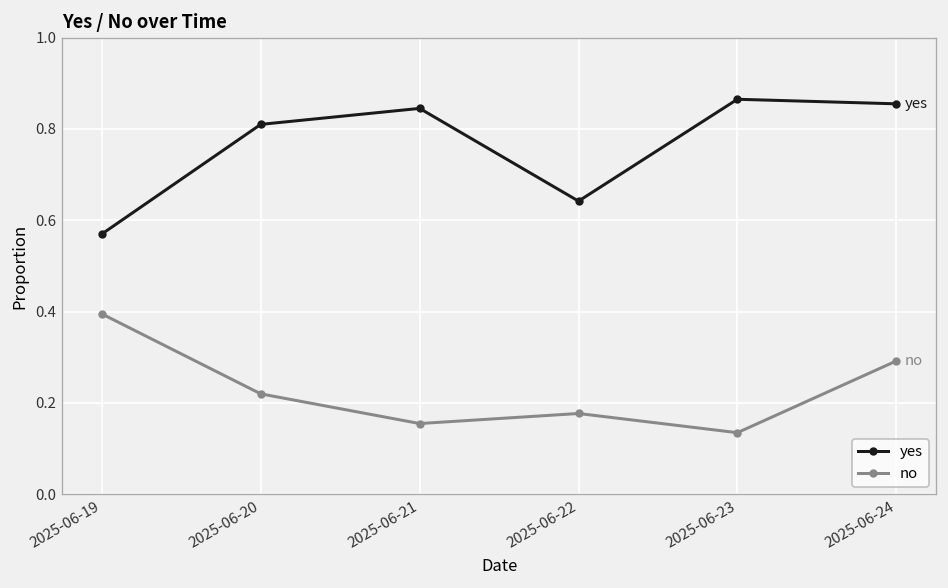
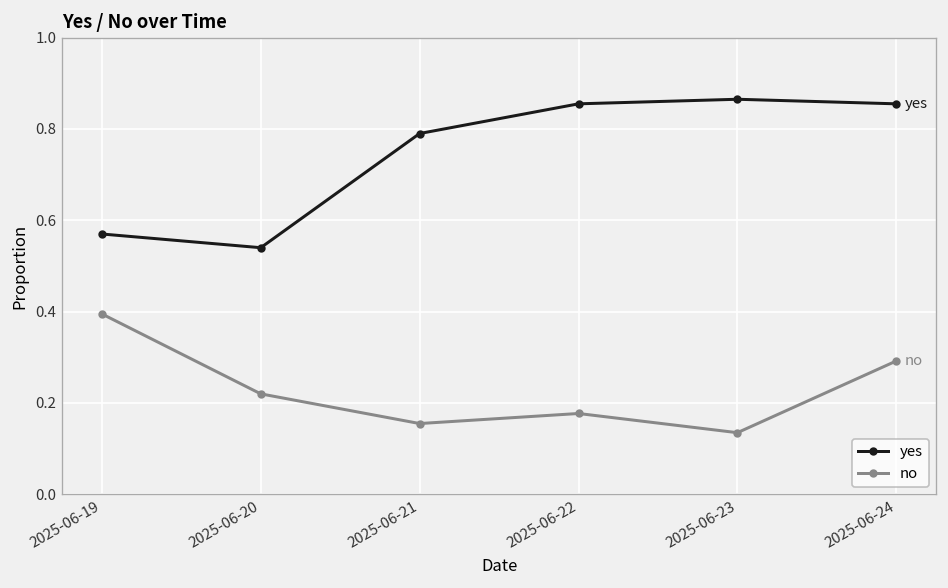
  {
    "yes": {
      "2025-06-19": 0.57,
-     "2025-06-20": 0.81,
-     "2025-06-21": 0.85,
-     "2025-06-22": 0.64,
+     "2025-06-20": 0.54,
+     "2025-06-21": 0.79,
+     "2025-06-22": 0.86,
      "2025-06-23": 0.87,
      "2025-06-24": 0.86
    },
    "no": {
      "2025-06-19": 0.40,
      "2025-06-20": 0.22,
      "2025-06-21": 0.16,
      "2025-06-22": 0.18,
      "2025-06-23": 0.14,
      "2025-06-24": 0.29
    }
  }
